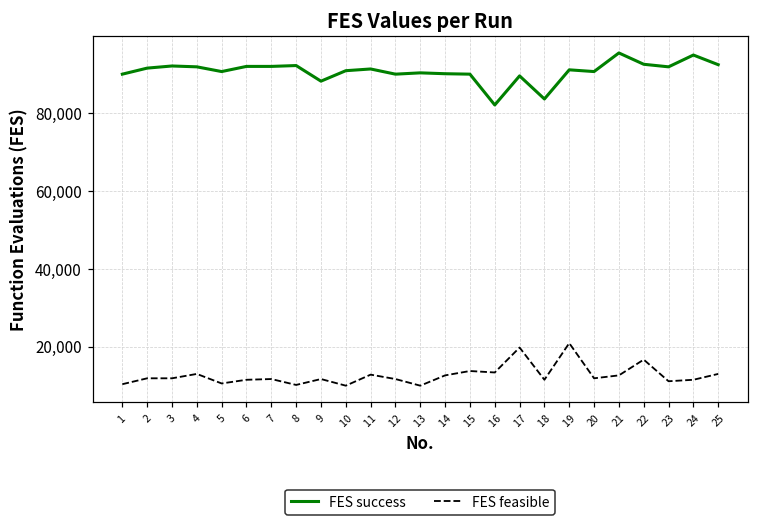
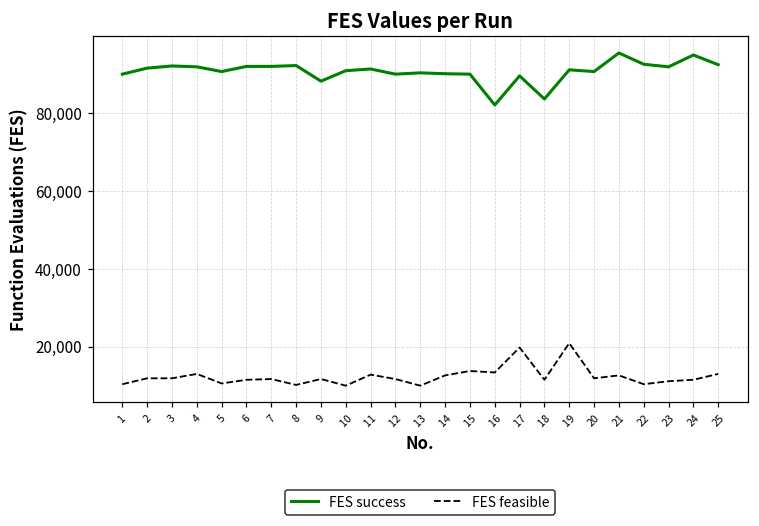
  {
    "FES success": {
      "1": "90,000",
      "2": "92,000",
      "3": "92,000",
      "4": "92,000",
      "5": "91,000",
      "6": "92,000",
      "7": "92,000",
      "8": "92,000",
      "9": "88,000",
      "10": "91,000",
      "11": "91,000",
      "12": "90,000",
      "13": "90,000",
      "14": "90,000",
      "15": "90,000",
      "16": "82,000",
      "17": "90,000",
      "18": "84,000",
      "19": "91,000",
      "20": "91,000",
      "21": "96,000",
      "22": "93,000",
      "23": "92,000",
      "24": "95,000",
      "25": "93,000"
    },
    "FES feasible": {
      "1": "10,000",
      "2": "12,000",
      "3": "12,000",
      "4": "13,000",
      "5": "11,000",
      "6": "11,000",
      "7": "12,000",
      "8": "10,000",
      "9": "12,000",
      "10": "10,000",
      "11": "13,000",
      "12": "12,000",
      "13": "10,000",
      "14": "13,000",
      "15": "14,000",
      "16": "13,000",
      "17": "20,000",
      "18": "11,000",
      "19": "21,000",
      "20": "12,000",
      "21": "13,000",
-     "22": "17,000",
+     "22": "10,000",
      "23": "11,000",
      "24": "11,000",
      "25": "13,000"
    }
  }
